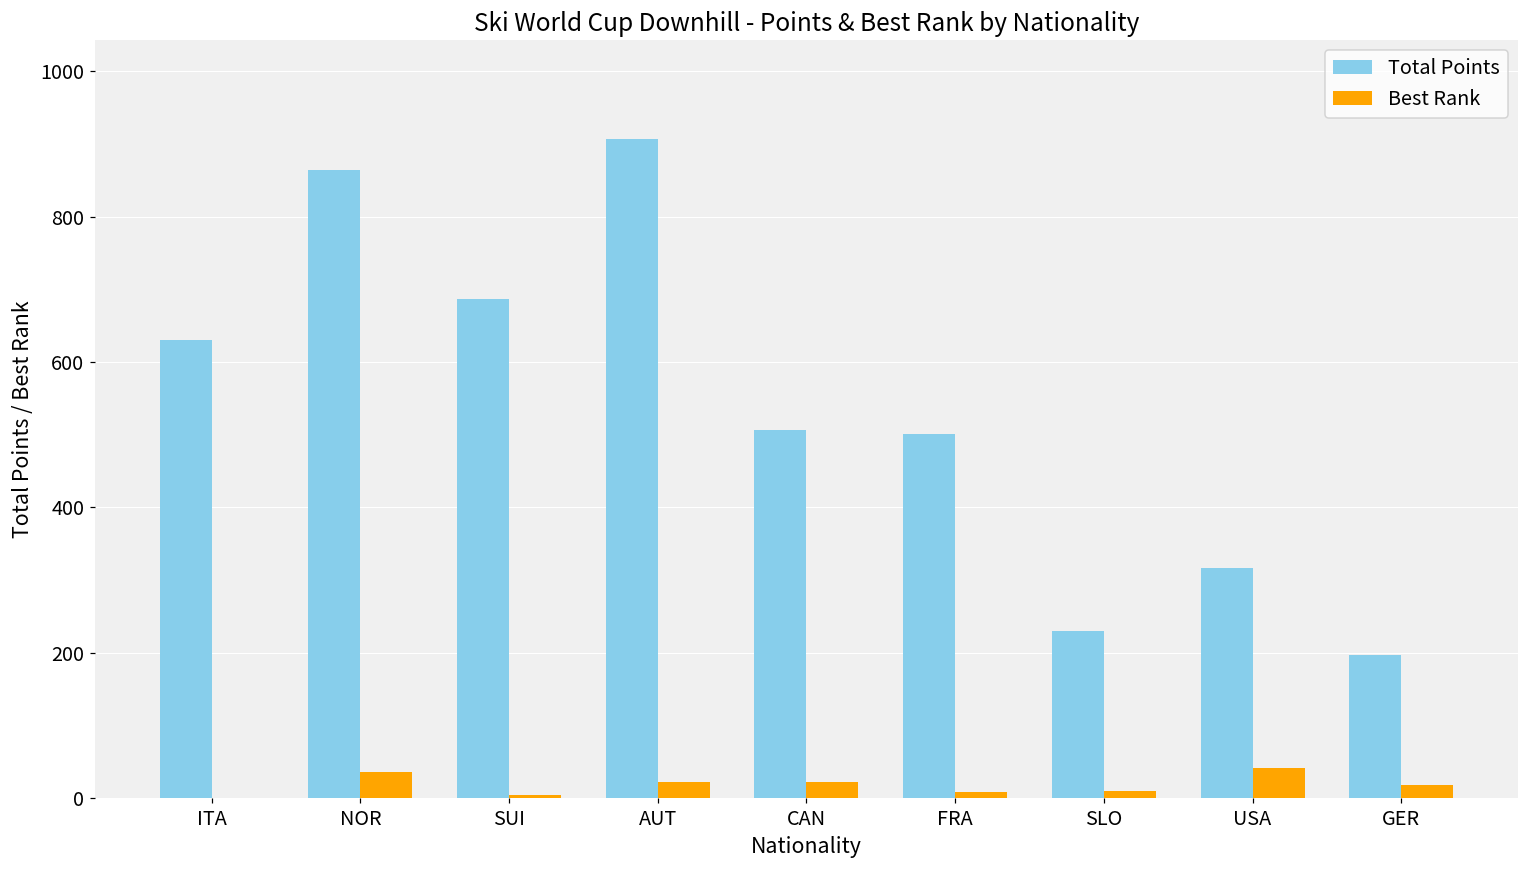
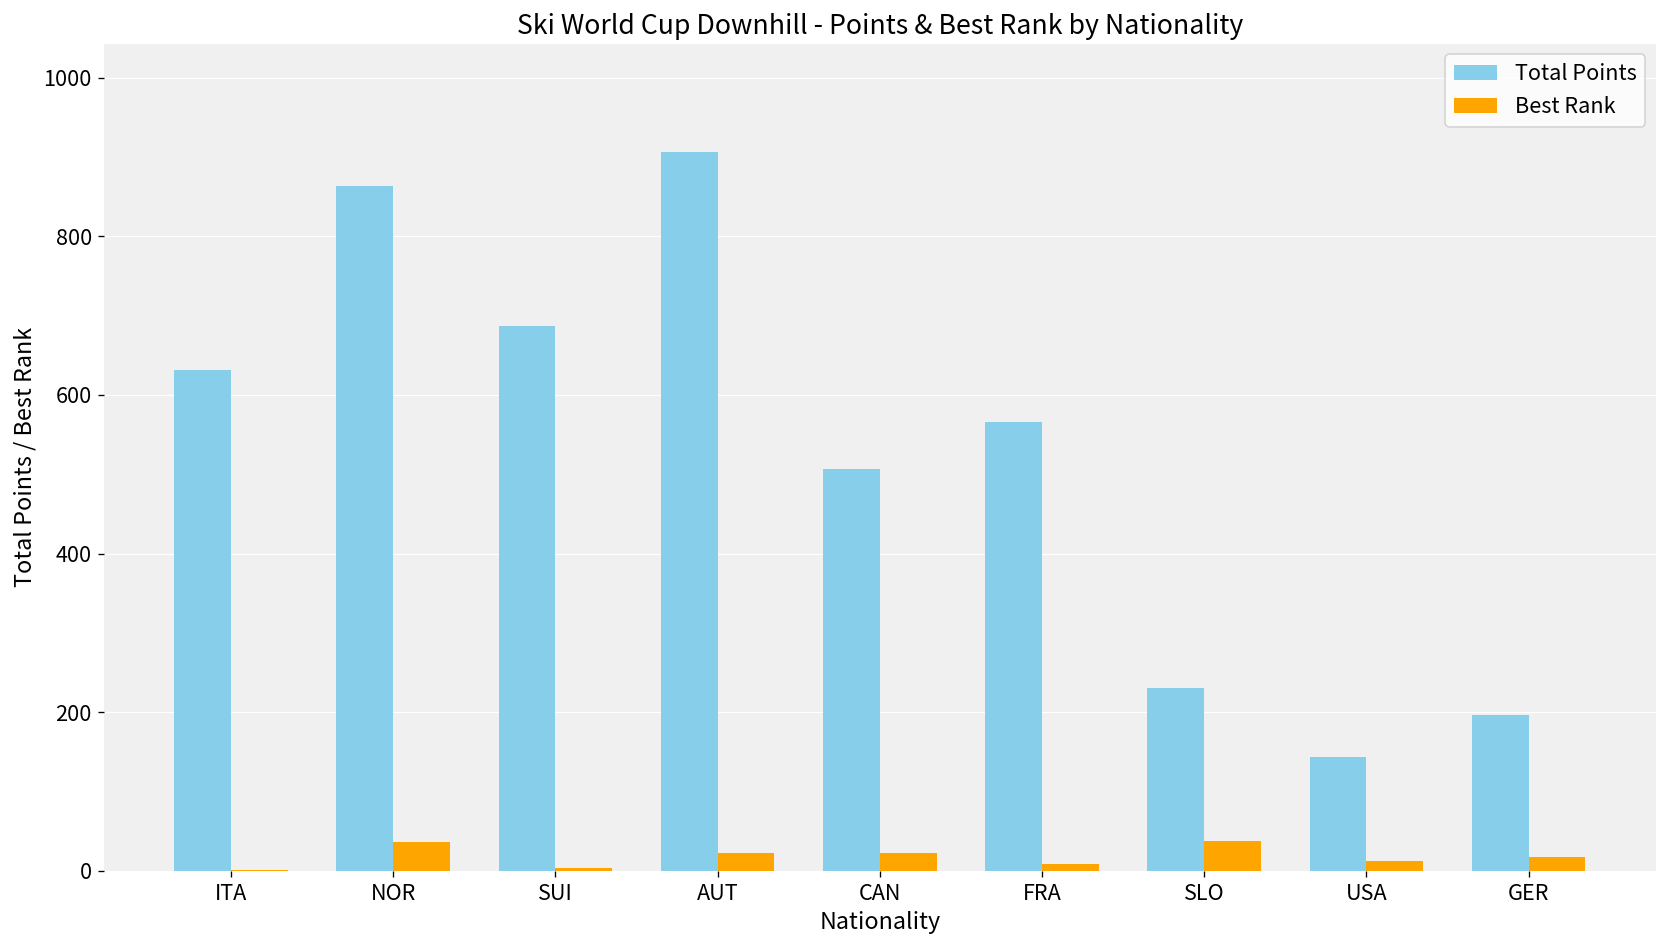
  {
    "Total Points": {
      "ITA": 630,
      "NOR": 860,
      "SUI": 690,
      "AUT": 910,
      "CAN": 510,
-     "FRA": 500,
+     "FRA": 570,
      "SLO": 230,
-     "USA": 320,
+     "USA": 140,
      "GER": 200
    },
    "Best Rank": {
      "NOR": 40,
      "SUI": 0,
      "AUT": 20,
      "CAN": 20,
      "FRA": 10,
-     "SLO": 10,
-     "USA": 40,
+     "SLO": 40,
+     "USA": 10,
      "GER": 20
    }
  }
